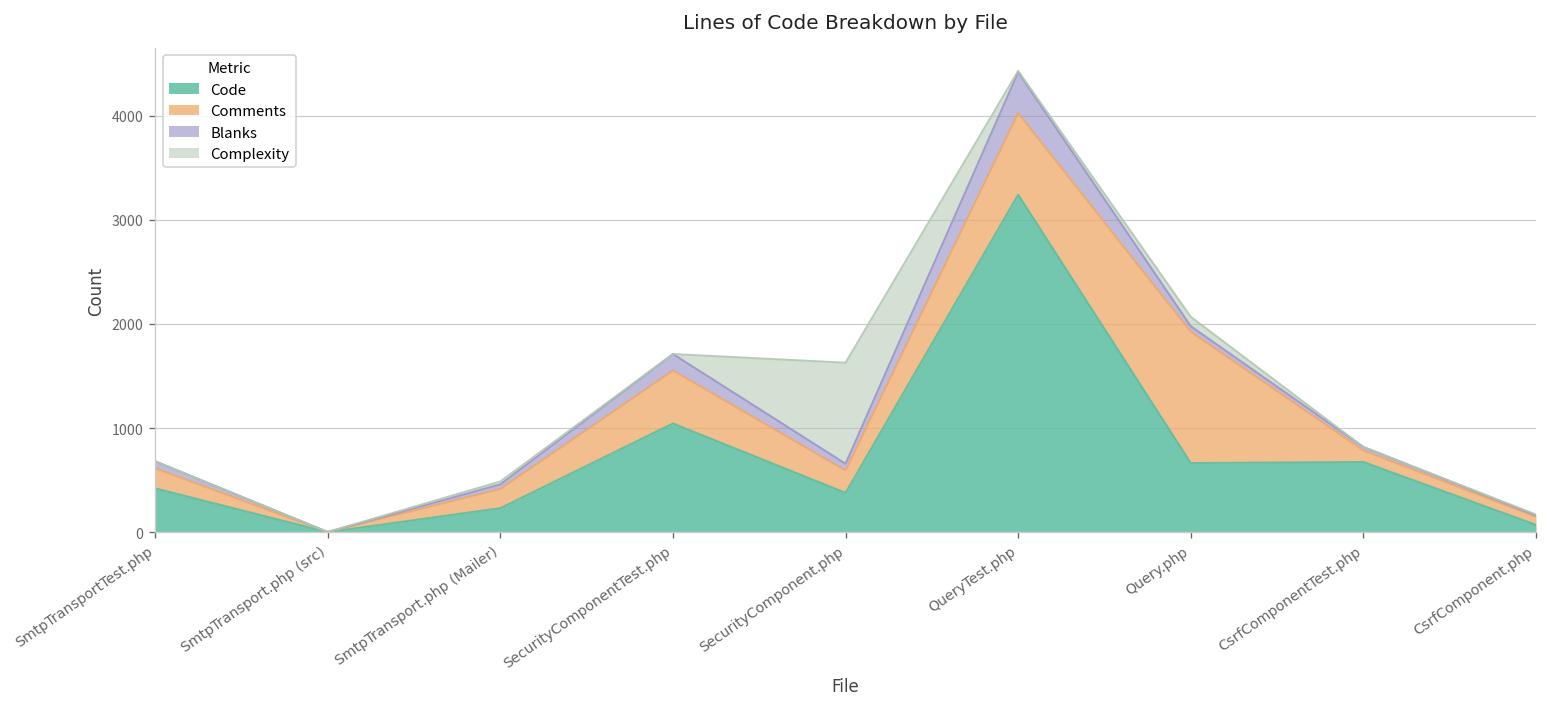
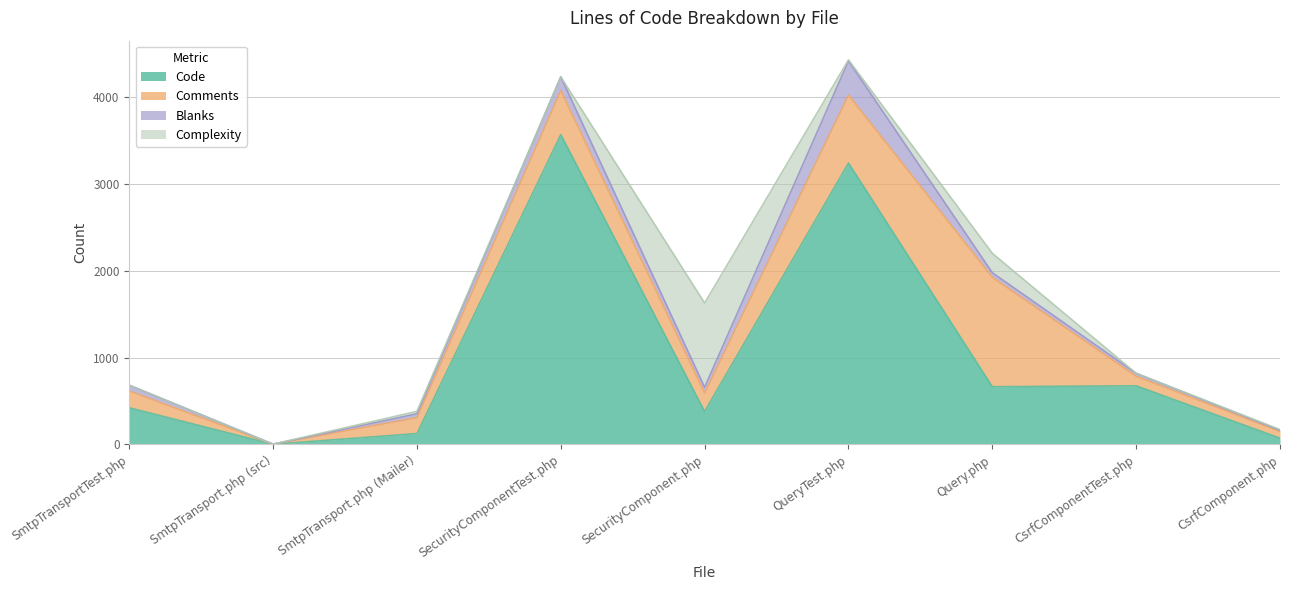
  {
    "Code": {
      "SmtpTransportTest.php": 400,
-     "SmtpTransport.php (Mailer)": 200,
-     "SecurityComponentTest.php": 1000,
+     "SmtpTransport.php (Mailer)": 100,
+     "SecurityComponentTest.php": 3600,
      "SecurityComponent.php": 400,
      "QueryTest.php": 3200,
      "Query.php": 700,
      "CsrfComponentTest.php": 700,
      "CsrfComponent.php": 100
    },
    "Comments": {
      "SmtpTransportTest.php": 200,
      "SmtpTransport.php (Mailer)": 200,
      "SecurityComponentTest.php": 500,
      "SecurityComponent.php": 200,
      "QueryTest.php": 800,
      "Query.php": 1300,
      "CsrfComponentTest.php": 100
    },
    "Blanks": {
      "SecurityComponent.php": 100,
      "Query.php": 100
    },
    "Complexity": {
      "SecurityComponent.php": 1000,
-     "Query.php": 100
+     "Query.php": 200
    }
  }
